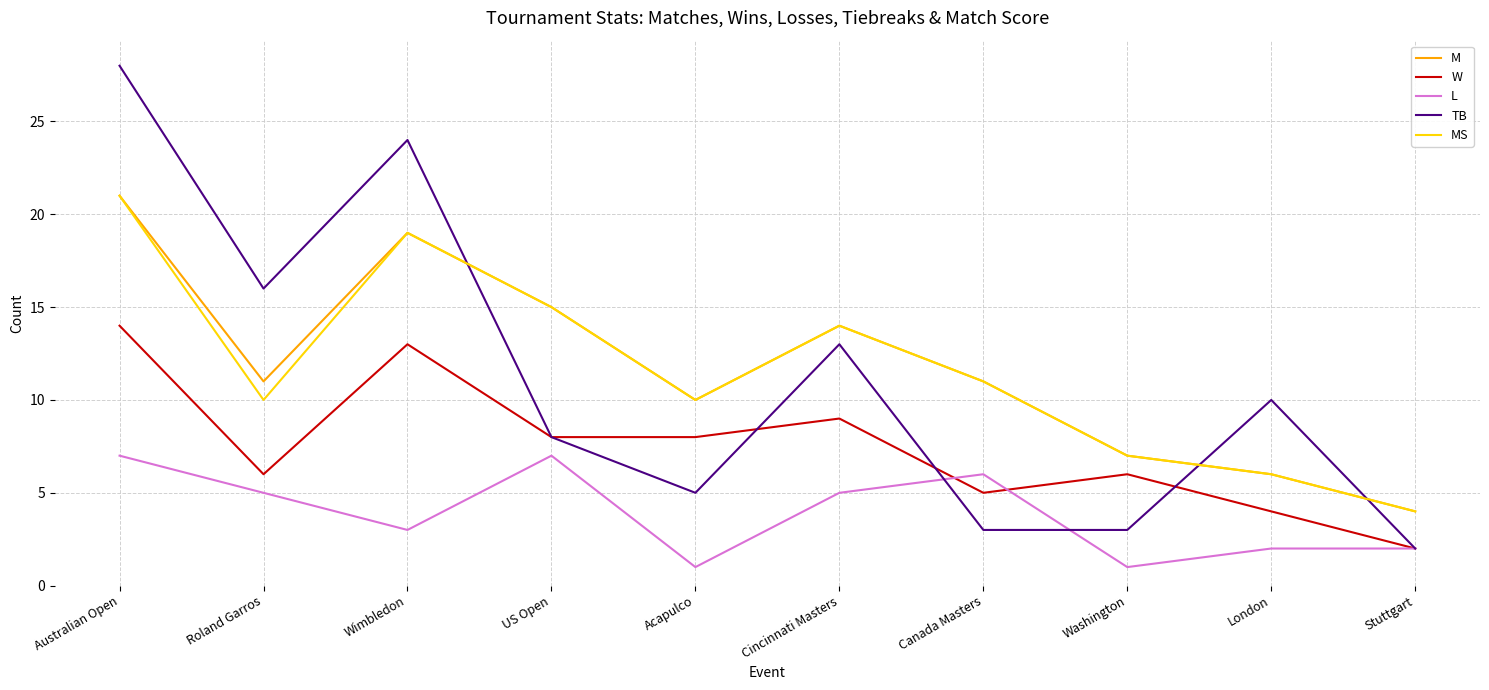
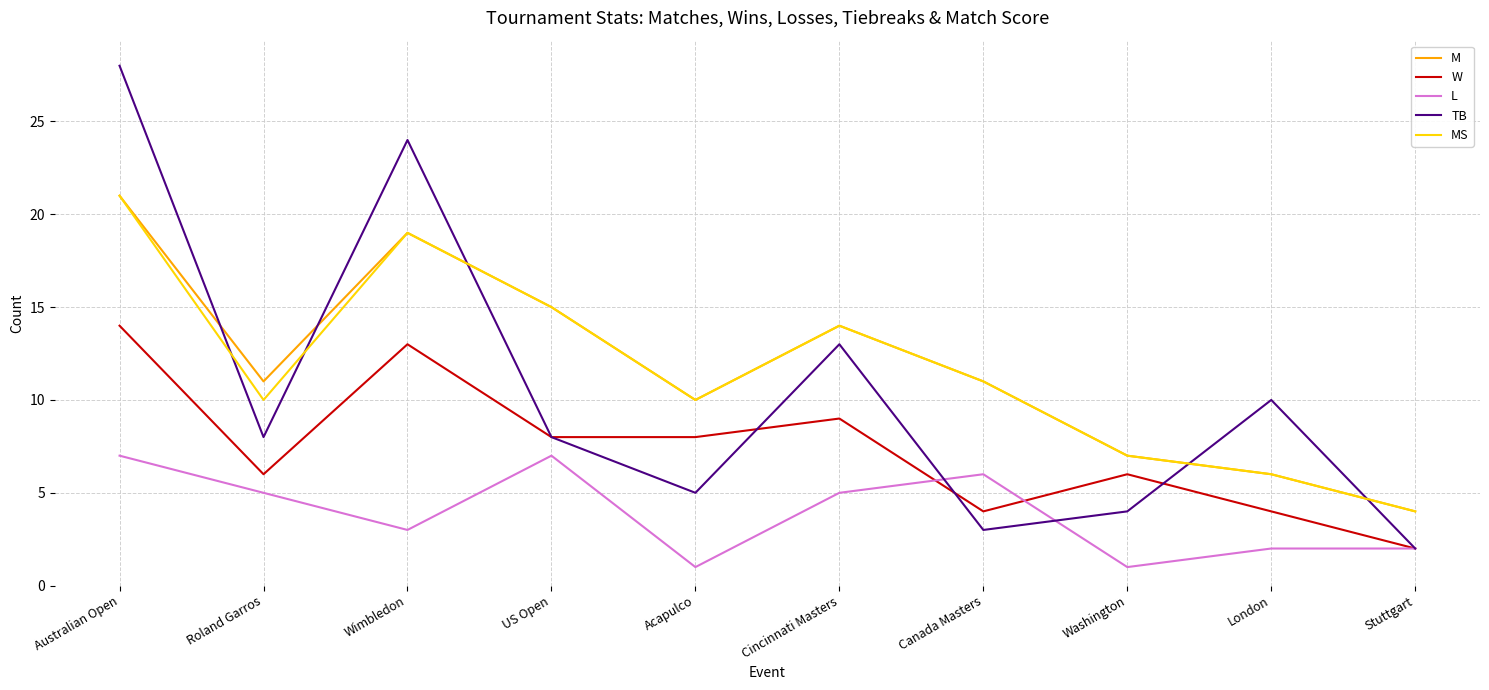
  {
    "W": {
      "Australian Open": 14,
      "Roland Garros": 6,
      "Wimbledon": 13,
      "Acapulco": 8,
      "Cincinnati Masters": 9,
-     "Canada Masters": 5,
+     "Canada Masters": 4,
      "Washington": 6,
      "London": 4
    },
    "L": {
      "Australian Open": 7,
      "Roland Garros": 5,
      "Wimbledon": 3,
      "US Open": 7,
      "Acapulco": 1,
      "Cincinnati Masters": 5,
      "Canada Masters": 6,
      "Washington": 1,
      "London": 2
    },
    "TB": {
      "Australian Open": 28,
-     "Roland Garros": 16,
+     "Roland Garros": 8,
      "Wimbledon": 24,
      "Acapulco": 5,
      "Cincinnati Masters": 13,
      "Canada Masters": 3,
-     "Washington": 3,
+     "Washington": 4,
      "London": 10
    }
  }
